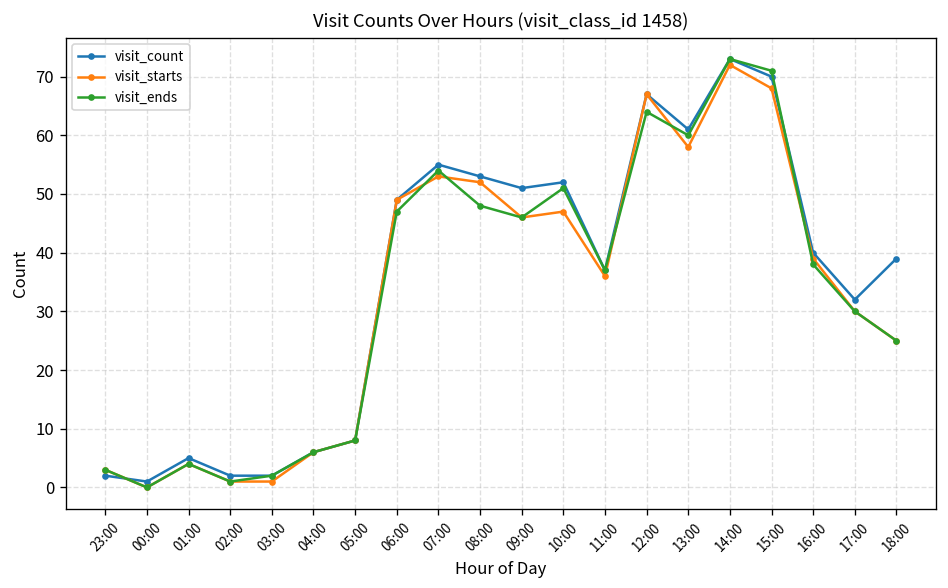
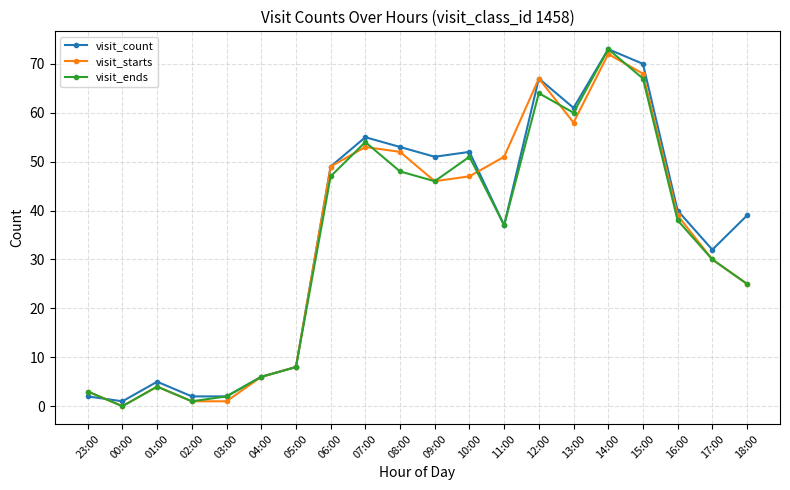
  {
    "visit_count": {
      "23:00": 2,
      "00:00": 1,
      "01:00": 5,
      "02:00": 2,
      "07:00": 55,
      "08:00": 53,
      "09:00": 51,
      "10:00": 52,
      "13:00": 61,
      "15:00": 70,
      "16:00": 40,
      "17:00": 32,
      "18:00": 39
    },
    "visit_starts": {
      "03:00": 1,
      "07:00": 53,
      "08:00": 52,
      "10:00": 47,
-     "11:00": 36,
+     "11:00": 51,
      "13:00": 58,
      "14:00": 72,
      "15:00": 68,
      "16:00": 39
    },
    "visit_ends": {
      "06:00": 47,
      "07:00": 54,
      "08:00": 48,
      "10:00": 51,
      "12:00": 64,
      "13:00": 60,
-     "15:00": 71,
+     "15:00": 67,
      "16:00": 38
    }
  }
